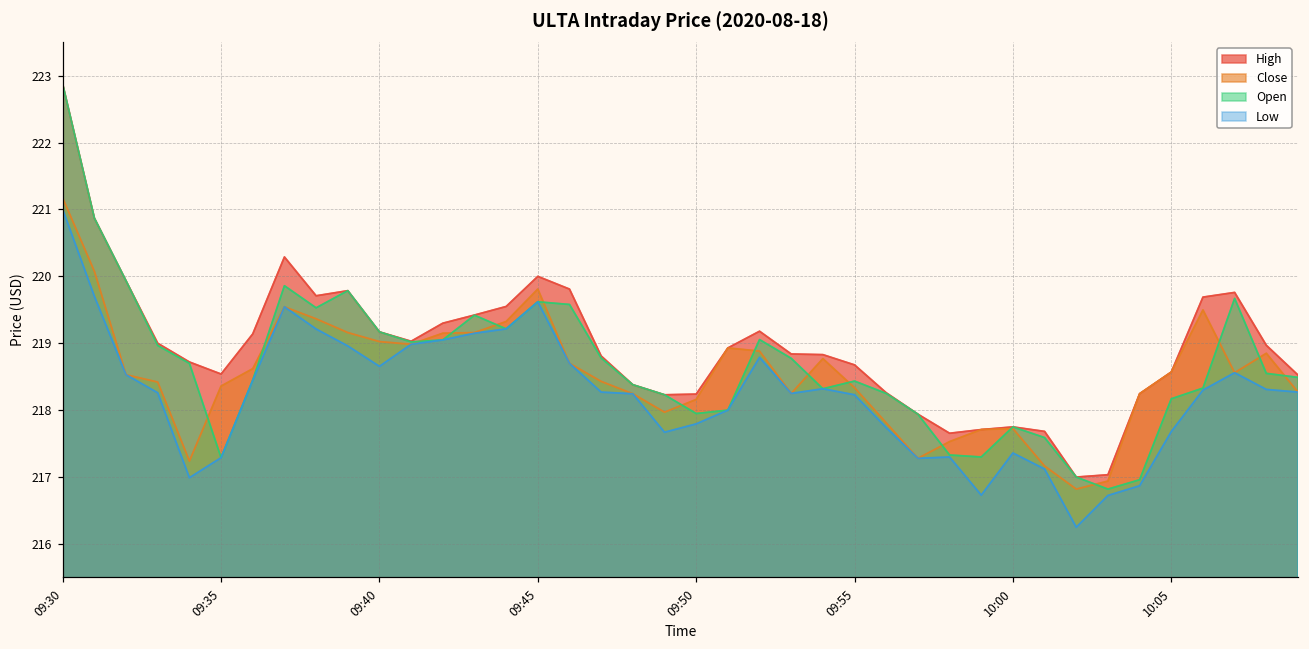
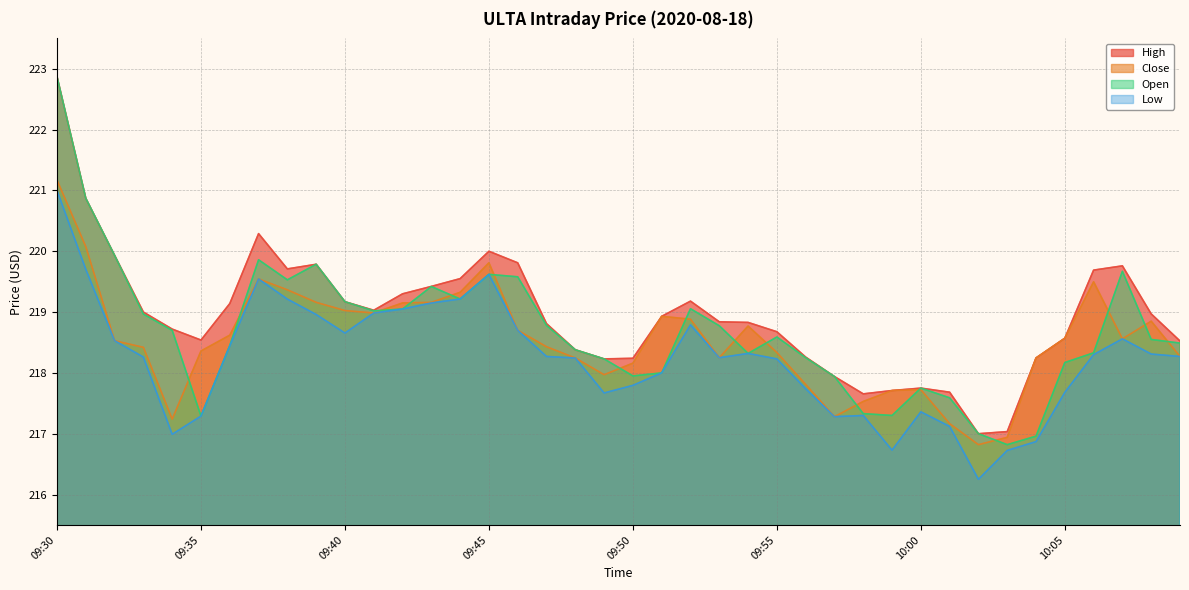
  {
    "Open": {
      "09:50": 217.9,
-     "09:55": 218.4,
+     "09:55": 218.6,
      "10:05": 218.2
    },
    "Low": {
      "09:30": 221.0,
      "09:40": 218.7,
      "09:50": 217.8,
      "09:55": 218.2,
      "10:00": 217.4,
      "10:05": 217.7
    }
  }
